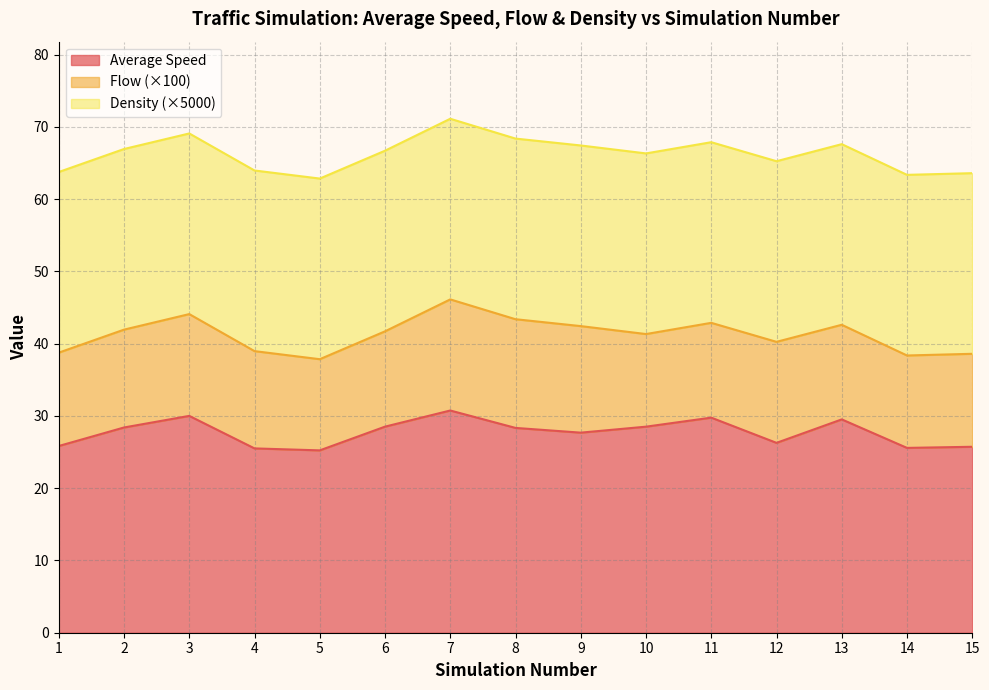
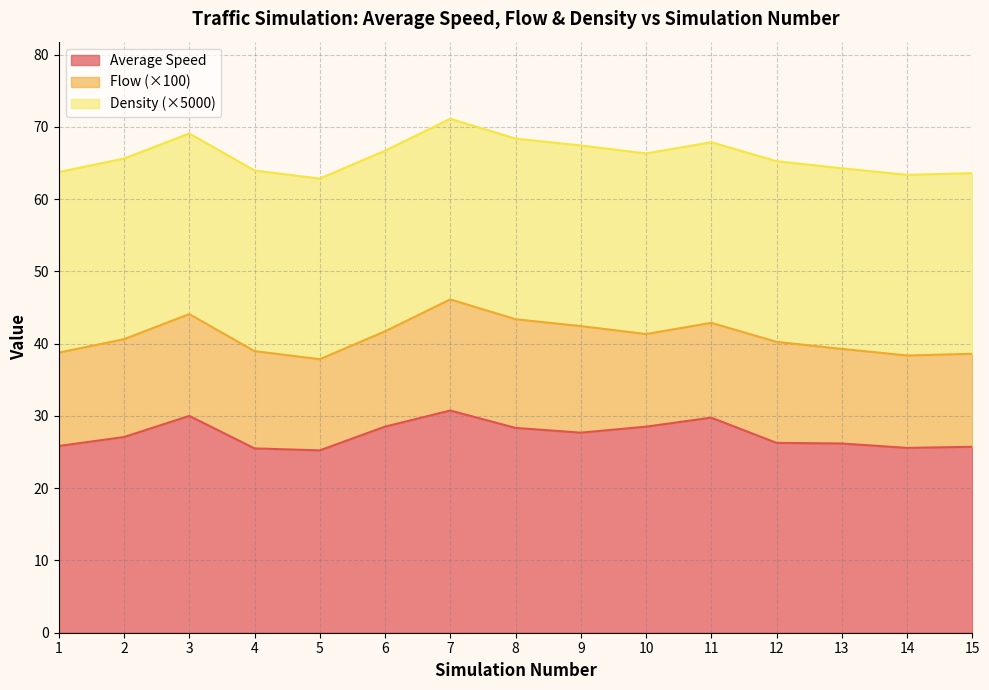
  {
    "Average Speed": {
      "1": 26,
-     "2": 28,
+     "2": 27,
      "3": 30,
      "4": 26,
      "5": 25,
      "6": 29,
      "7": 31,
      "8": 28,
      "9": 28,
      "10": 29,
      "11": 30,
      "12": 26,
-     "13": 30,
+     "13": 26,
      "14": 26,
      "15": 26
    },
    "Flow (×100)": {
      "1": 13,
      "2": 14,
      "3": 14,
      "4": 13,
      "5": 13,
      "6": 13,
      "7": 15,
      "8": 15,
      "9": 15,
      "10": 13,
      "11": 13,
      "12": 14,
      "13": 13,
      "14": 13,
      "15": 13
    },
    "Density (×5000)": {
      "1": 25,
      "2": 25,
      "3": 25,
      "4": 25,
      "5": 25,
      "6": 25,
      "7": 25,
      "8": 25,
      "9": 25,
      "10": 25,
      "11": 25,
      "12": 25,
      "13": 25,
      "14": 25,
      "15": 25
    }
  }
